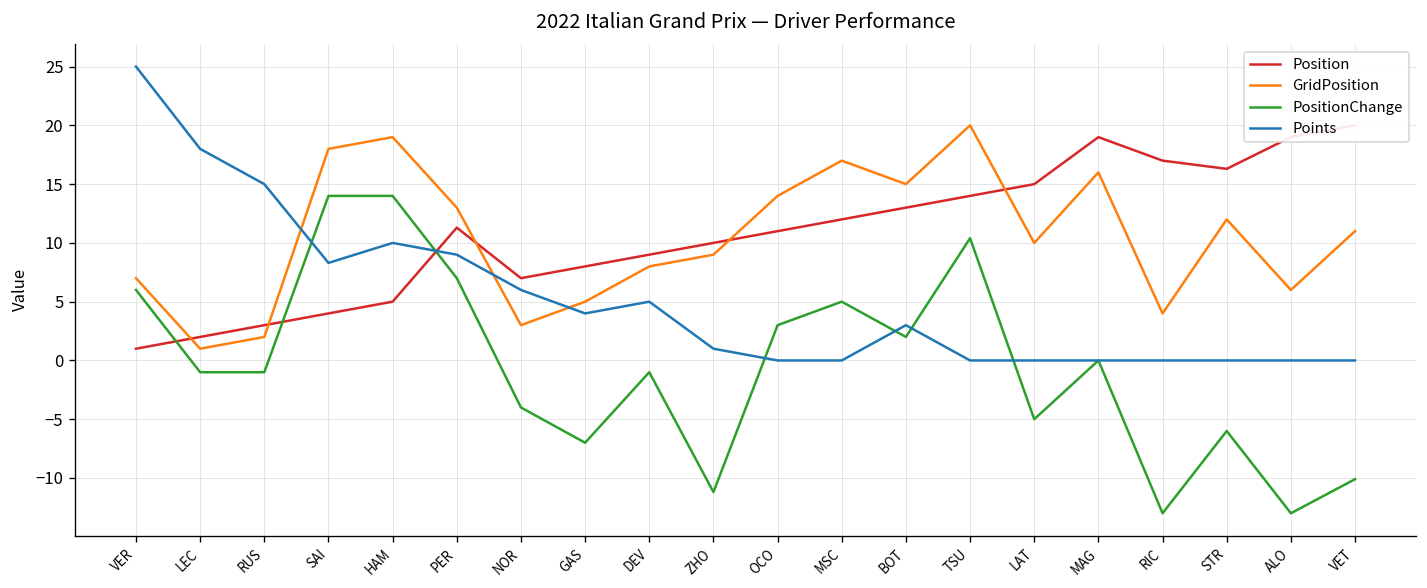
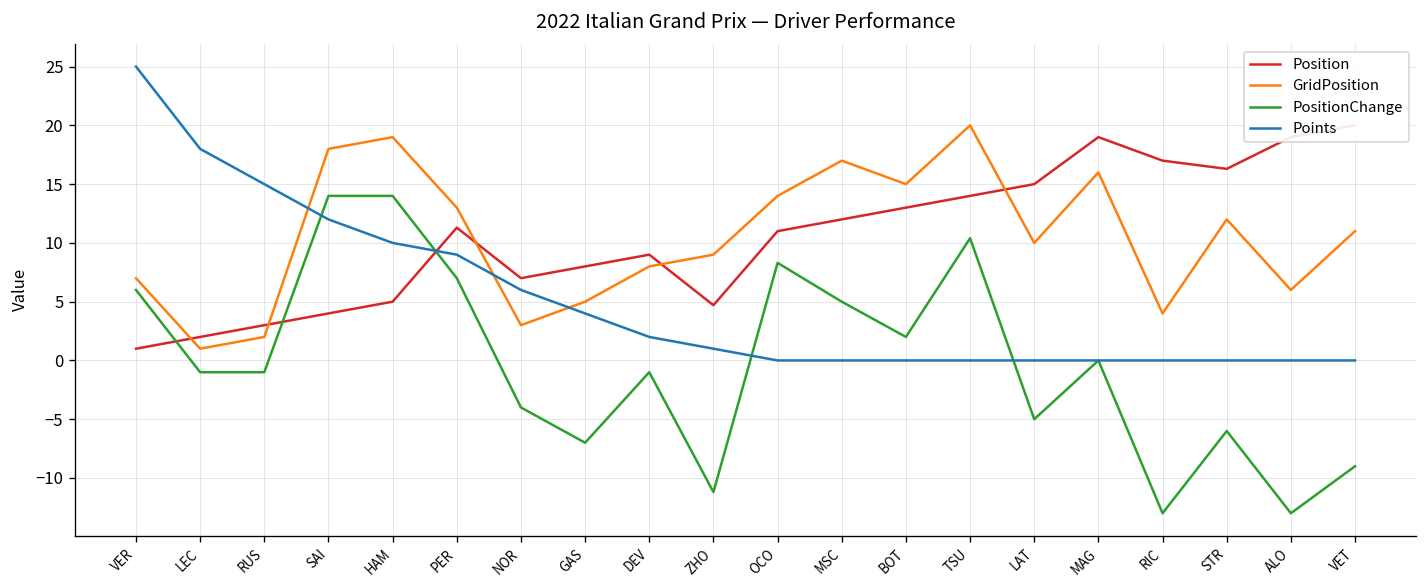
  {
    "Position": {
      "VER": 1,
      "LEC": 2,
      "RUS": 3,
      "SAI": 4,
      "HAM": 5,
      "PER": 11,
      "NOR": 7,
      "GAS": 8,
      "DEV": 9,
-     "ZHO": 10,
+     "ZHO": 5,
      "OCO": 11,
      "MSC": 12,
      "BOT": 13,
      "TSU": 14,
      "LAT": 15,
      "MAG": 19,
      "RIC": 17,
      "STR": 16
    },
    "GridPosition": {
      "VER": 7,
      "LEC": 1,
      "RUS": 2,
      "SAI": 18,
      "HAM": 19,
      "PER": 13,
      "NOR": 3,
      "GAS": 5,
      "DEV": 8,
      "ZHO": 9,
      "OCO": 14,
      "MSC": 17,
      "BOT": 15,
      "TSU": 20,
      "LAT": 10,
      "MAG": 16,
      "RIC": 4,
      "STR": 12,
      "ALO": 6,
      "VET": 11
    },
    "PositionChange": {
      "VER": 6,
      "LEC": -1,
      "RUS": -1,
      "SAI": 14,
      "HAM": 14,
      "PER": 7,
      "NOR": -4,
      "GAS": -7,
      "DEV": -1,
      "ZHO": -11,
-     "OCO": 3,
+     "OCO": 8,
      "MSC": 5,
      "BOT": 2,
      "TSU": 10,
      "LAT": -5,
      "RIC": -13,
      "STR": -6,
      "ALO": -13,
-     "VET": -10
+     "VET": -9
    },
    "Points": {
      "VER": 25,
      "LEC": 18,
      "RUS": 15,
-     "SAI": 8,
+     "SAI": 12,
      "HAM": 10,
      "PER": 9,
      "NOR": 6,
      "GAS": 4,
-     "DEV": 5,
+     "DEV": 2,
      "ZHO": 1,
      "OCO": 0,
      "MSC": 0,
-     "BOT": 3,
+     "BOT": 0,
      "TSU": 0,
      "LAT": 0,
      "RIC": 0,
      "STR": 0,
      "ALO": 0,
      "VET": 0
    }
  }
